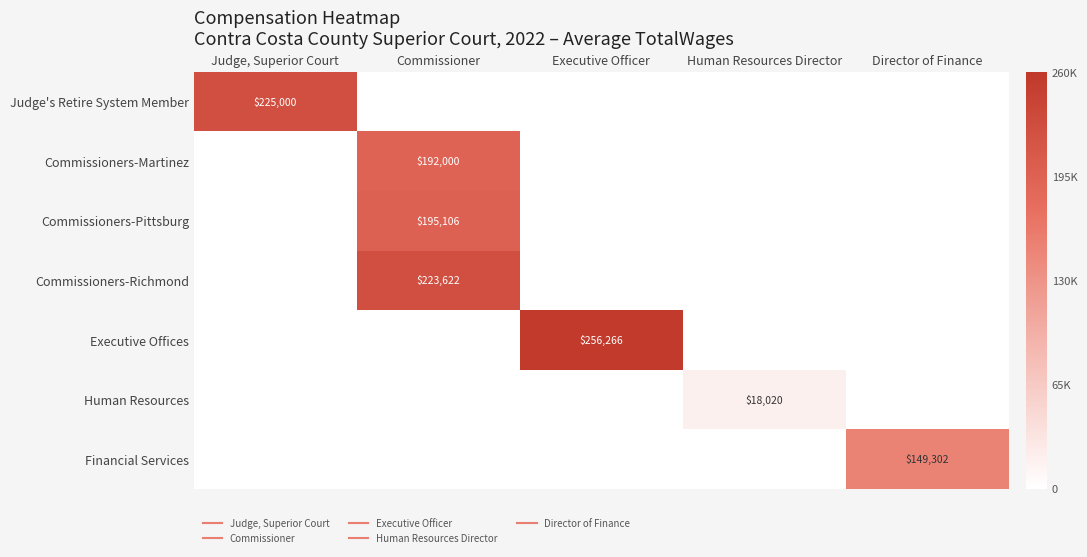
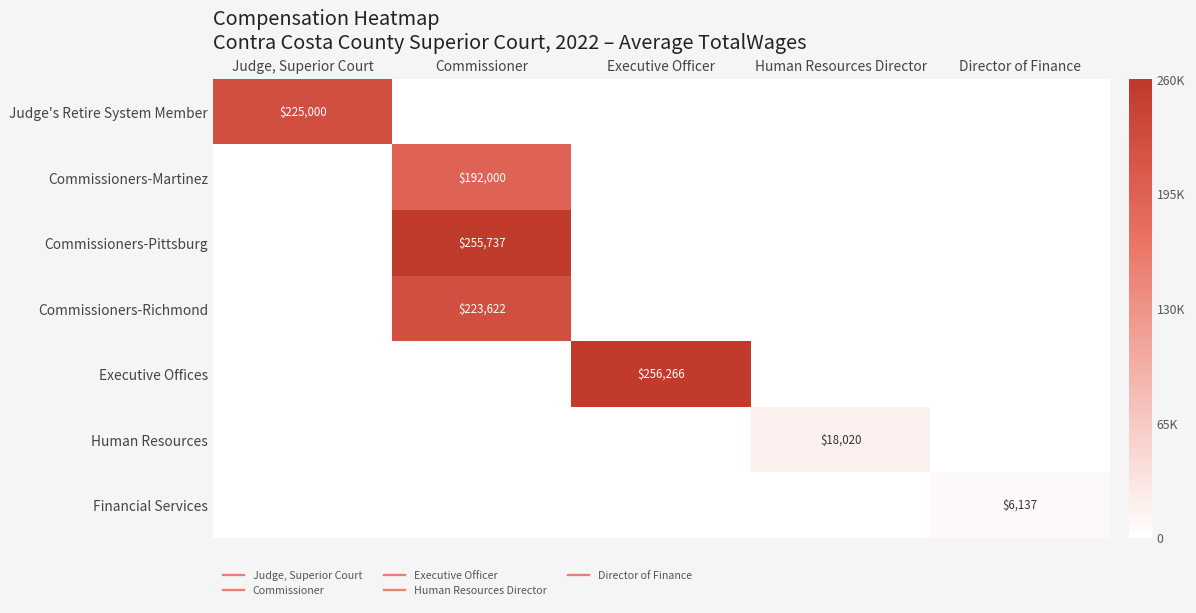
  {
    "Judge's Retire System Member": {
      "Judge, Superior Court": "$225,000"
    },
    "Commissioners-Martinez": {
      "Commissioner": "$192,000"
    },
    "Commissioners-Pittsburg": {
-     "Commissioner": "$195,106"
+     "Commissioner": "$255,737"
    },
    "Commissioners-Richmond": {
      "Commissioner": "$223,622"
    },
    "Executive Offices": {
      "Executive Officer": "$256,266"
    },
    "Human Resources": {
      "Human Resources Director": "$18,020"
    },
    "Financial Services": {
-     "Director of Finance": "$149,302"
+     "Director of Finance": "$6,137"
    }
  }
